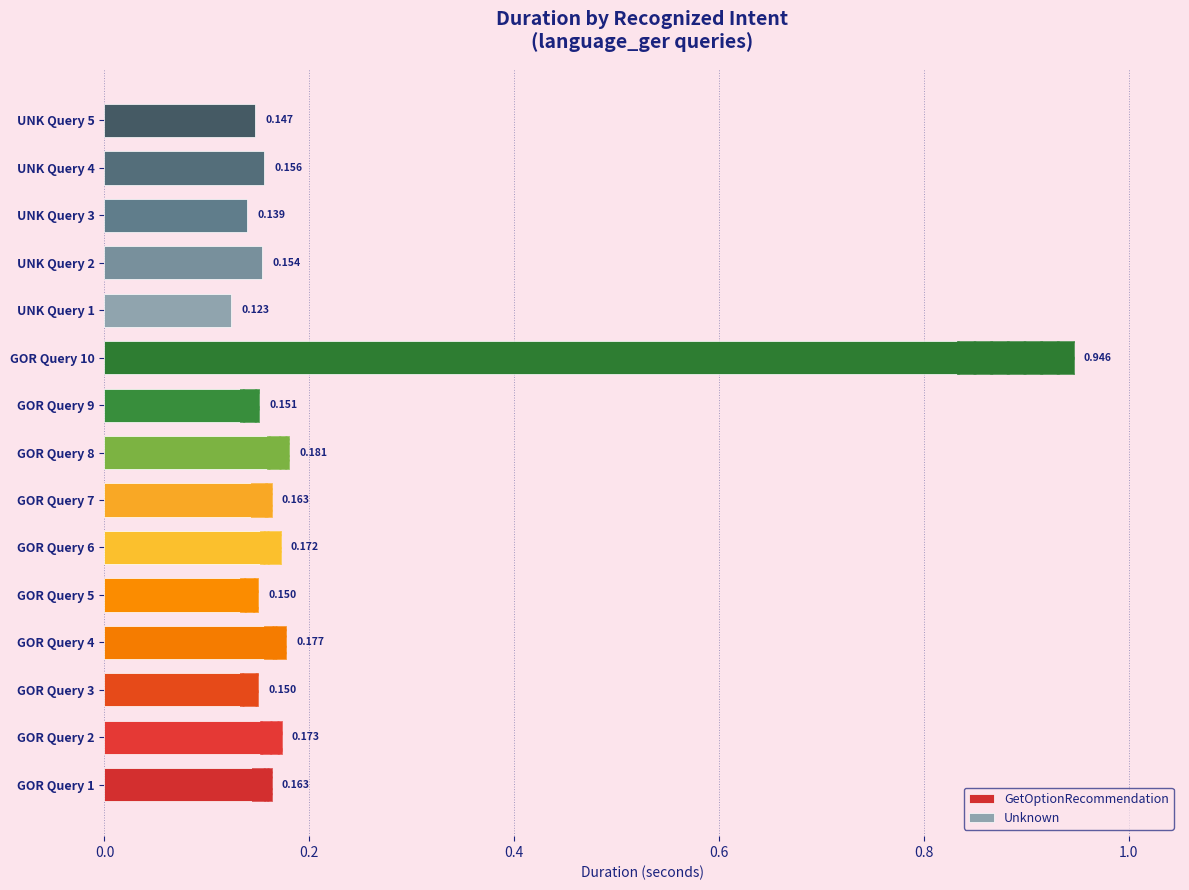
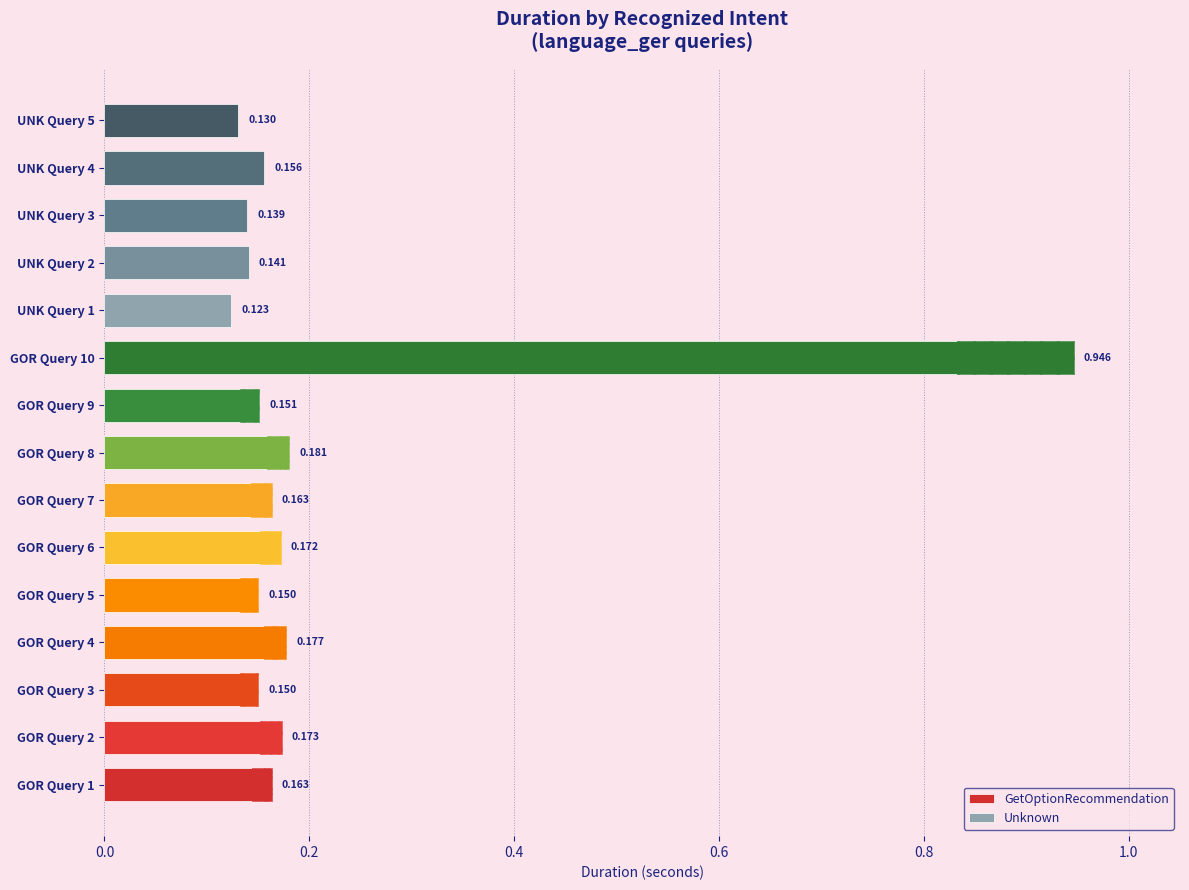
  {
    "GetOptionRecommendation": {
      "GOR Query 10": 0.946,
      "GOR Query 9": 0.151,
      "GOR Query 8": 0.181,
      "GOR Query 7": 0.163,
      "GOR Query 6": 0.172,
      "GOR Query 5": 0.150,
      "GOR Query 4": 0.177,
      "GOR Query 3": 0.150,
      "GOR Query 2": 0.173,
      "GOR Query 1": 0.163
    },
    "Unknown": {
-     "UNK Query 5": 0.147,
+     "UNK Query 5": 0.130,
      "UNK Query 4": 0.156,
      "UNK Query 3": 0.139,
-     "UNK Query 2": 0.154,
+     "UNK Query 2": 0.141,
      "UNK Query 1": 0.123
    }
  }
